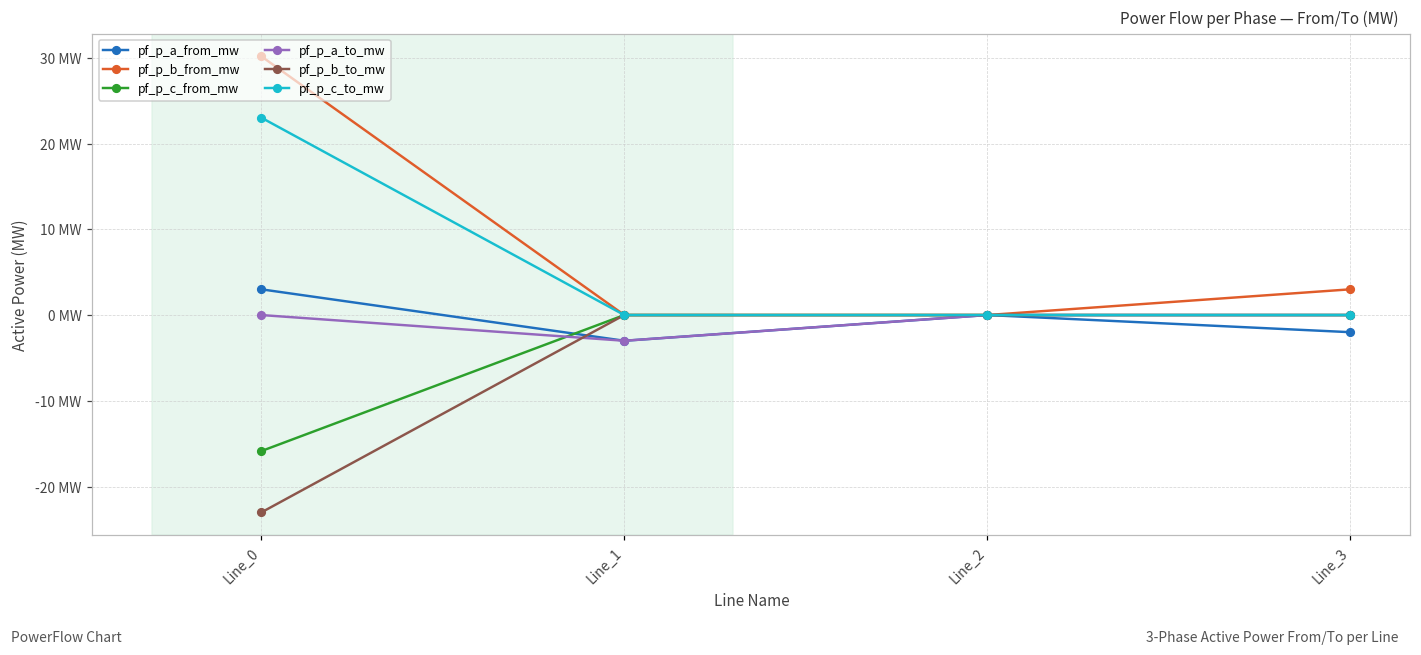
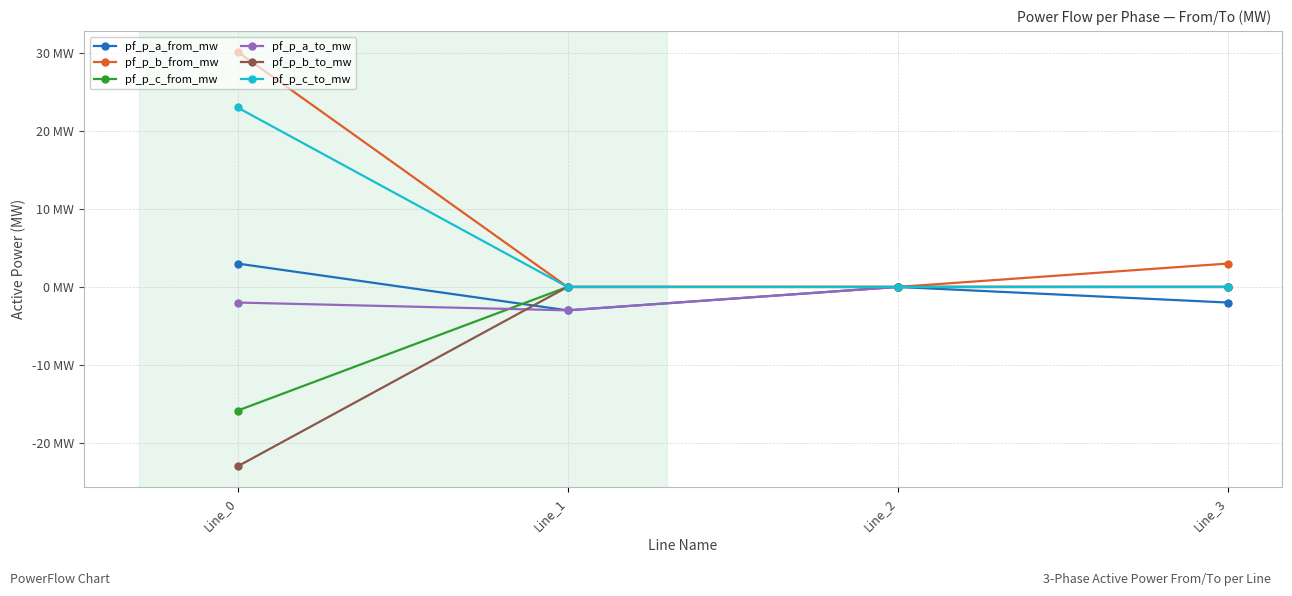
  {
    "pf_p_a_from_mw": {
      "Line_0": "3 MW",
      "Line_3": "-2 MW"
    },
    "pf_p_b_from_mw": {
      "Line_3": "3 MW"
    },
    "pf_p_c_from_mw": {
      "Line_0": "-16 MW"
    },
    "pf_p_a_to_mw": {
-     "Line_0": "0 MW"
+     "Line_0": "-2 MW"
    },
    "pf_p_b_to_mw": {
      "Line_0": "-23 MW"
    },
    "pf_p_c_to_mw": {
      "Line_0": "23 MW"
    }
  }
